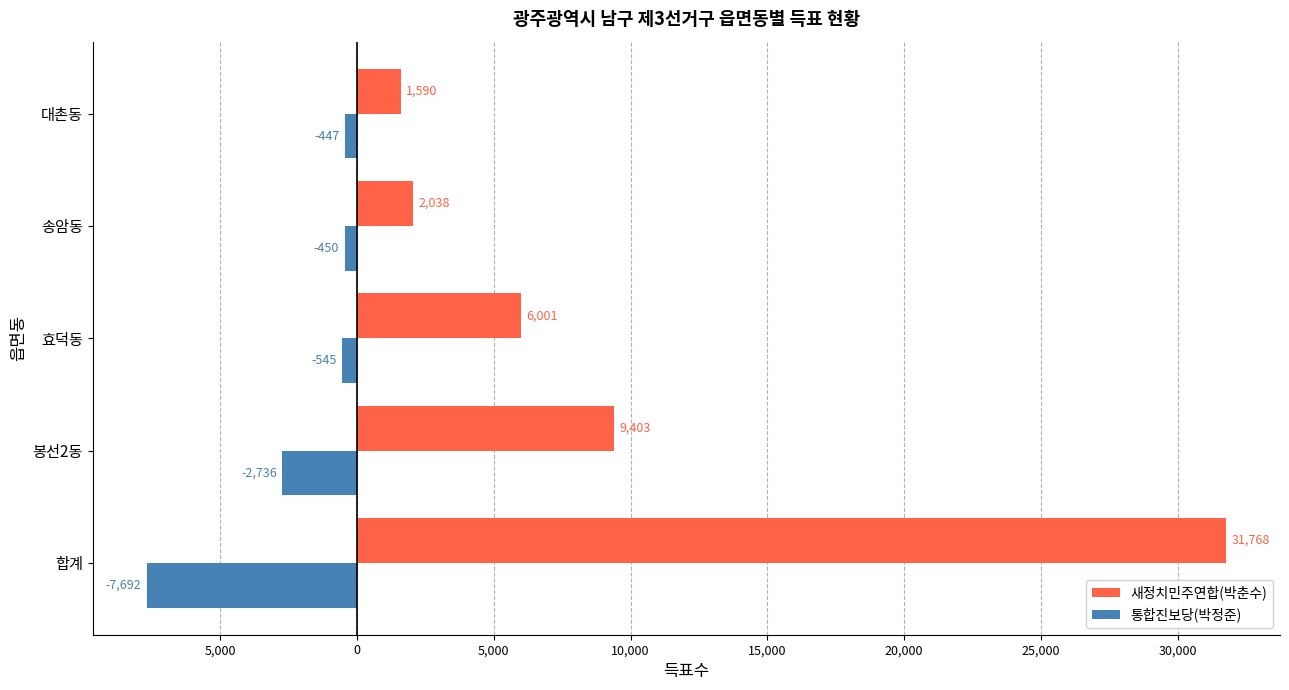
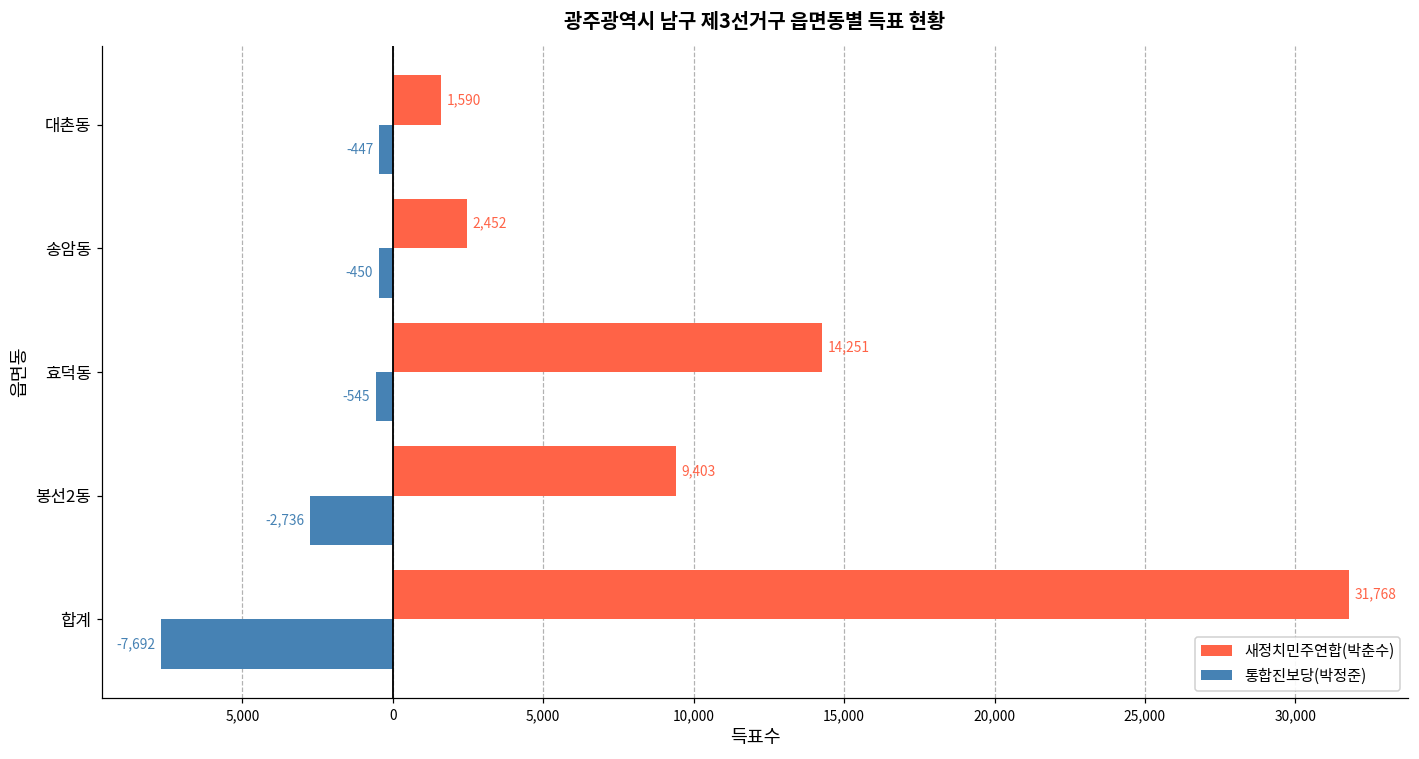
  {
    "새정치민주연합(박춘수)": {
      "대촌동": "1,590",
-     "송암동": "2,038",
-     "효덕동": "6,001",
+     "송암동": "2,452",
+     "효덕동": "14,251",
      "봉선2동": "9,403",
      "합계": "31,768"
    },
    "통합진보당(박정준)": {
      "대촌동": "-447",
      "송암동": "-450",
      "효덕동": "-545",
      "봉선2동": "-2,736",
      "합계": "-7,692"
    }
  }
